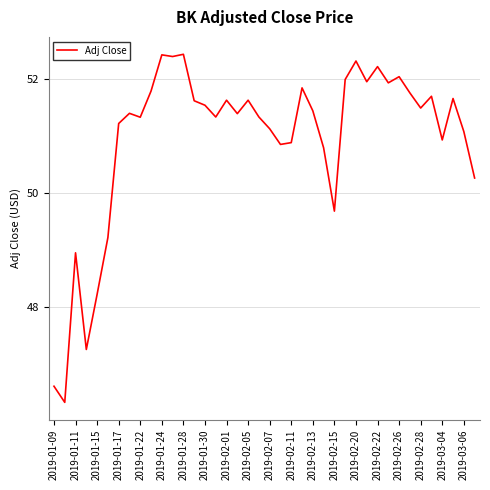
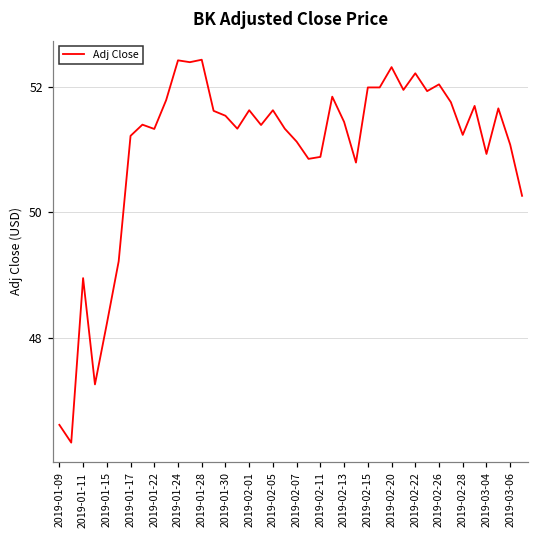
  {
    "2019-01-09": 46.6,
    "2019-01-11": 49.0,
    "2019-01-15": 48.2,
    "2019-01-17": 51.2,
    "2019-01-22": 51.3,
    "2019-01-24": 52.4,
    "2019-01-28": 52.4,
    "2019-01-30": 51.5,
    "2019-02-01": 51.6,
    "2019-02-05": 51.6,
    "2019-02-07": 51.1,
    "2019-02-11": 50.9,
    "2019-02-13": 51.4,
-   "2019-02-15": 49.7,
+   "2019-02-15": 52.0,
    "2019-02-20": 52.3,
    "2019-02-22": 52.2,
    "2019-02-26": 52.0,
-   "2019-02-28": 51.5,
+   "2019-02-28": 51.2,
    "2019-03-04": 50.9,
    "2019-03-06": 51.1
  }
